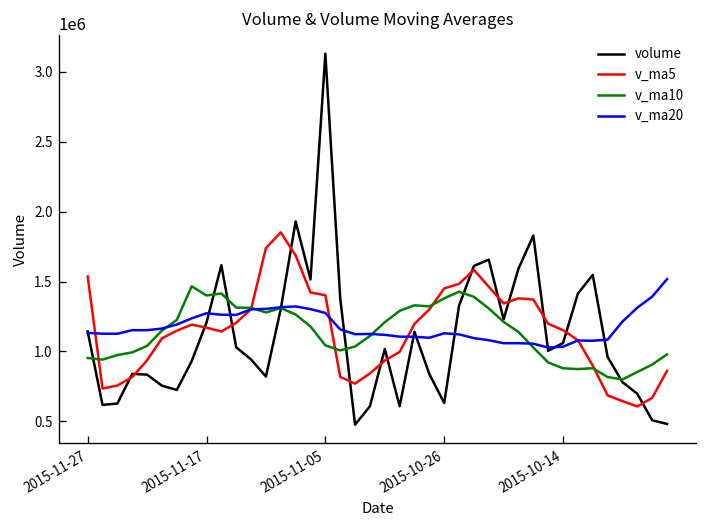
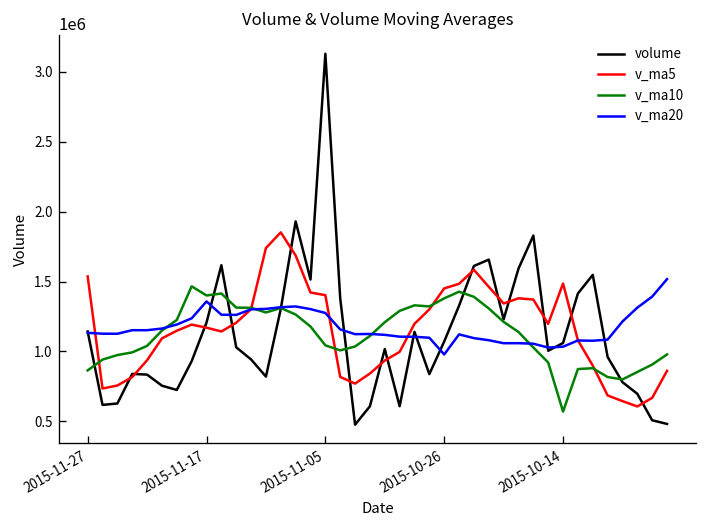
  {
    "volume": {
      "2015-11-17": 1210000,
      "2015-11-05": 3130000,
-     "2015-10-26": 630000,
+     "2015-10-26": 1070000,
      "2015-10-14": 1060000
    },
    "v_ma5": {
      "2015-11-27": 1540000,
      "2015-11-17": 1170000,
      "2015-11-05": 1400000,
      "2015-10-26": 1450000,
-     "2015-10-14": 1150000
+     "2015-10-14": 1490000
    },
    "v_ma10": {
-     "2015-11-27": 950000,
+     "2015-11-27": 860000,
      "2015-11-17": 1400000,
      "2015-11-05": 1040000,
      "2015-10-26": 1380000,
-     "2015-10-14": 880000
+     "2015-10-14": 570000
    },
    "v_ma20": {
-     "2015-11-17": 1270000,
+     "2015-11-17": 1360000,
      "2015-11-05": 1280000,
-     "2015-10-26": 1130000,
+     "2015-10-26": 980000,
      "2015-10-14": 1030000
    }
  }
